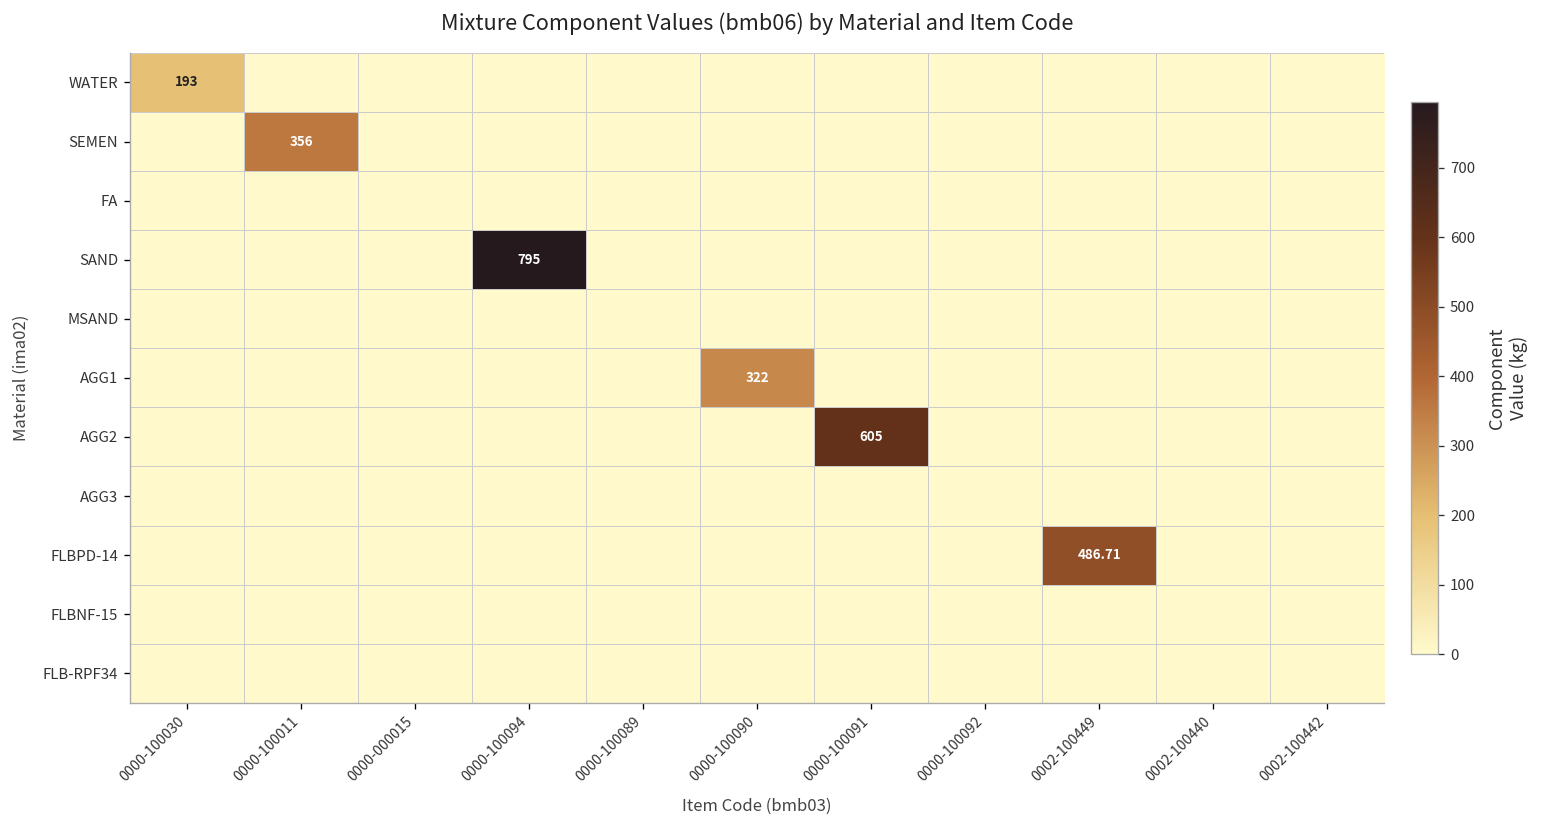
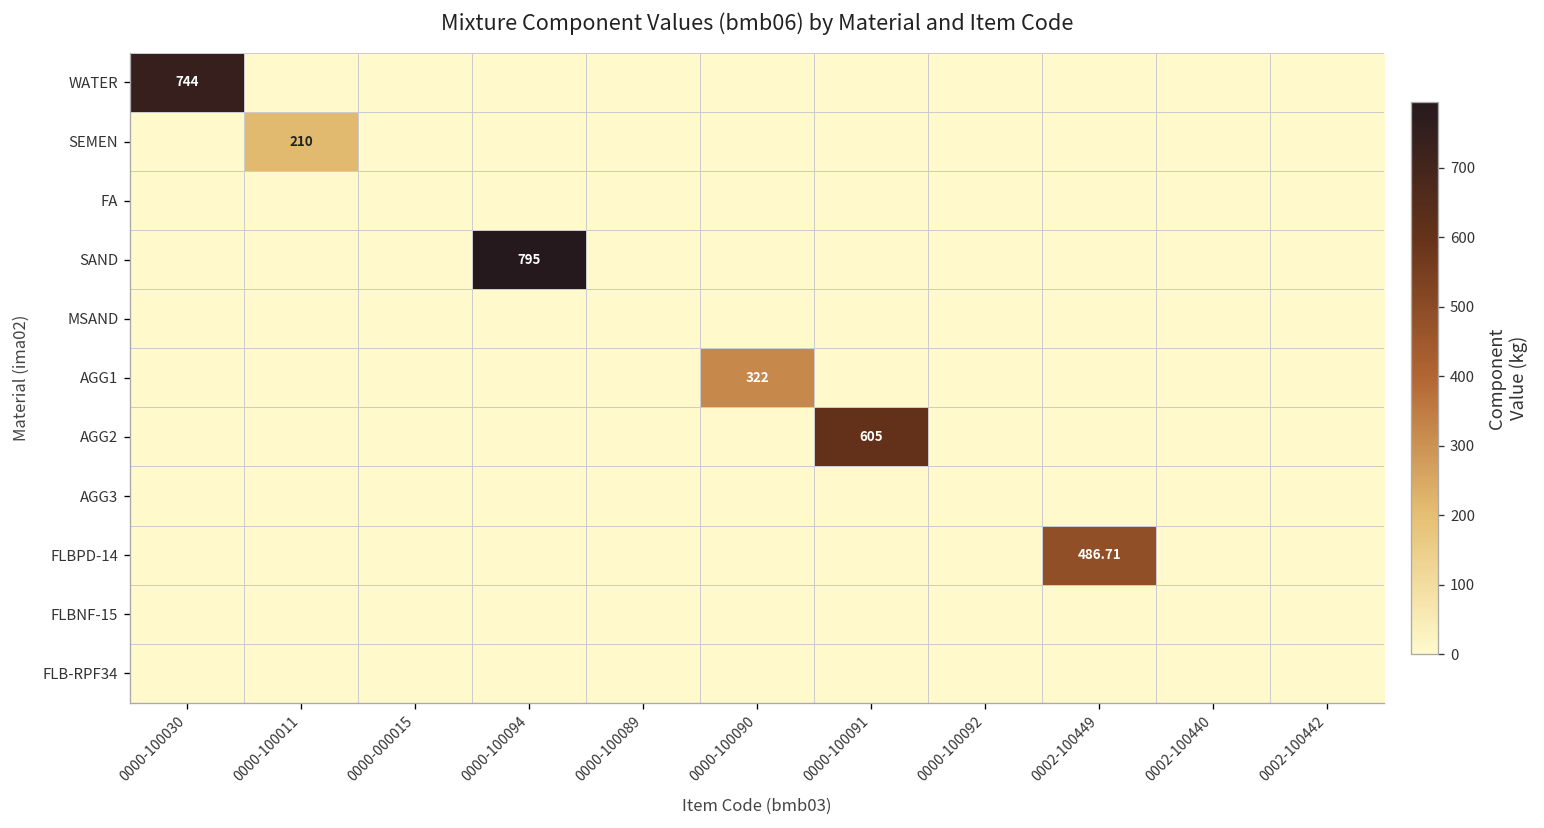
  {
    "WATER": {
-     "0000-100030": 193
+     "0000-100030": 744
    },
    "SEMEN": {
-     "0000-100011": 356
+     "0000-100011": 210
    },
    "SAND": {
      "0000-100094": 795
    },
    "AGG1": {
      "0000-100090": 322
    },
    "AGG2": {
      "0000-100091": 605
    },
    "FLBPD-14": {
      "0002-100449": 486.71
    }
  }
